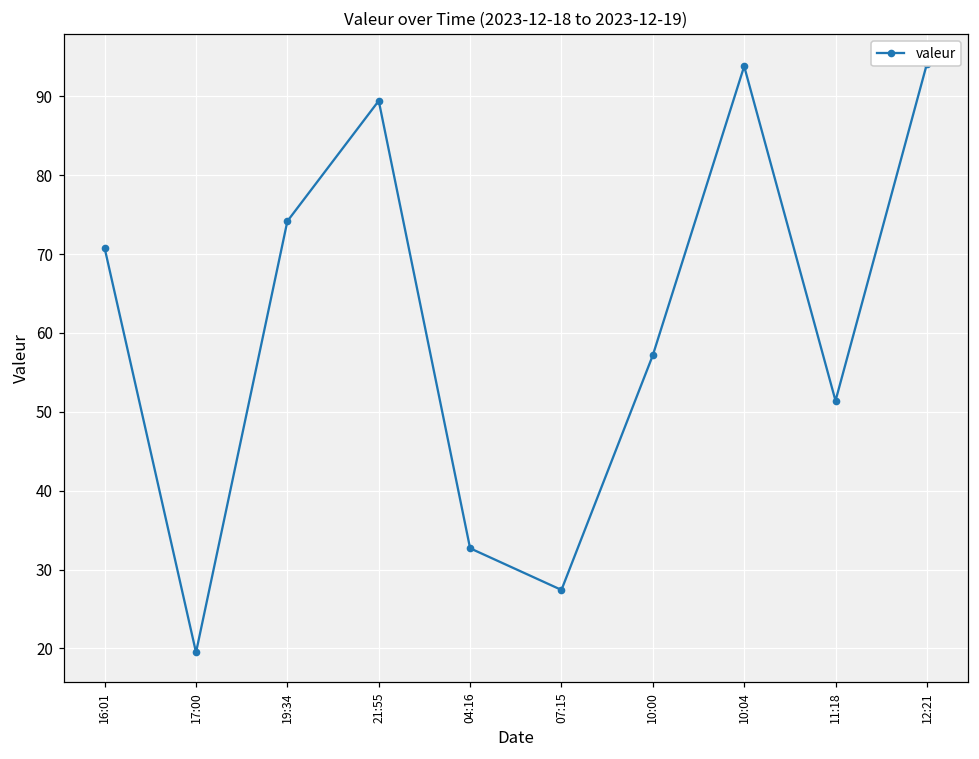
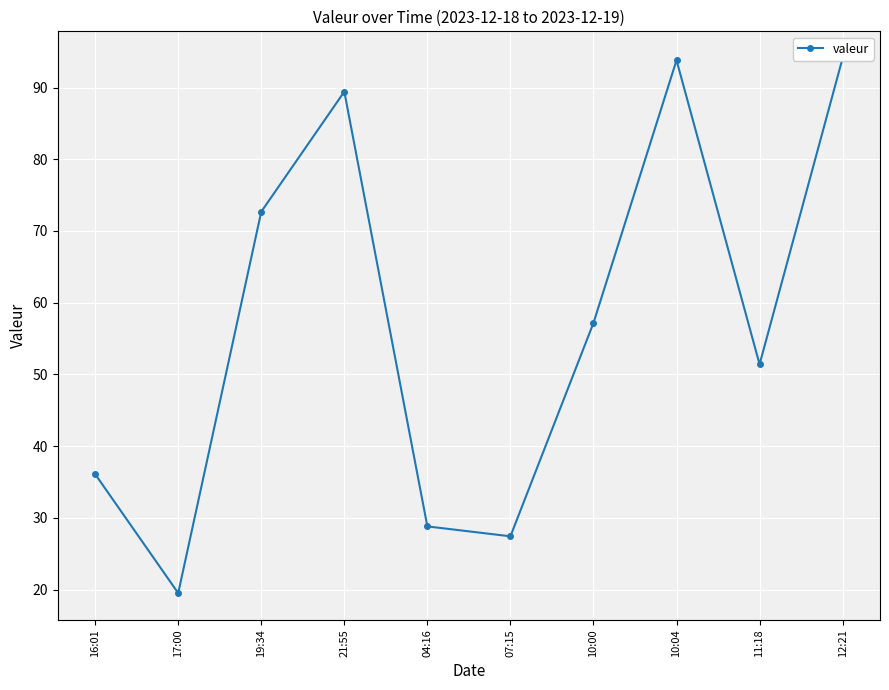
  {
-   "16:01": 71,
+   "16:01": 36,
    "17:00": 20,
-   "19:34": 74,
+   "19:34": 73,
    "21:55": 89,
-   "04:16": 33,
+   "04:16": 29,
    "07:15": 27,
    "10:00": 57,
    "10:04": 94,
    "11:18": 51
  }
